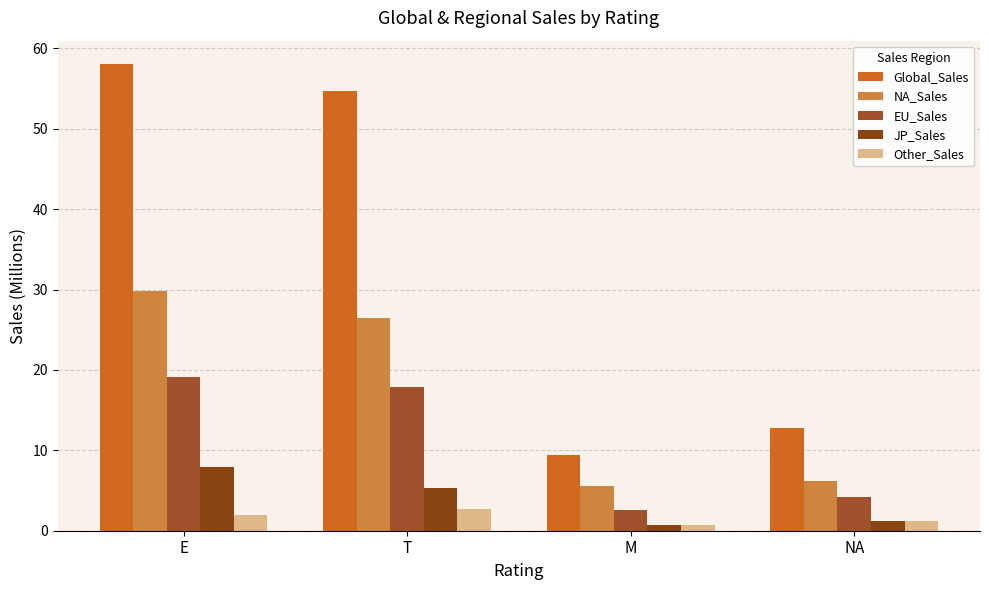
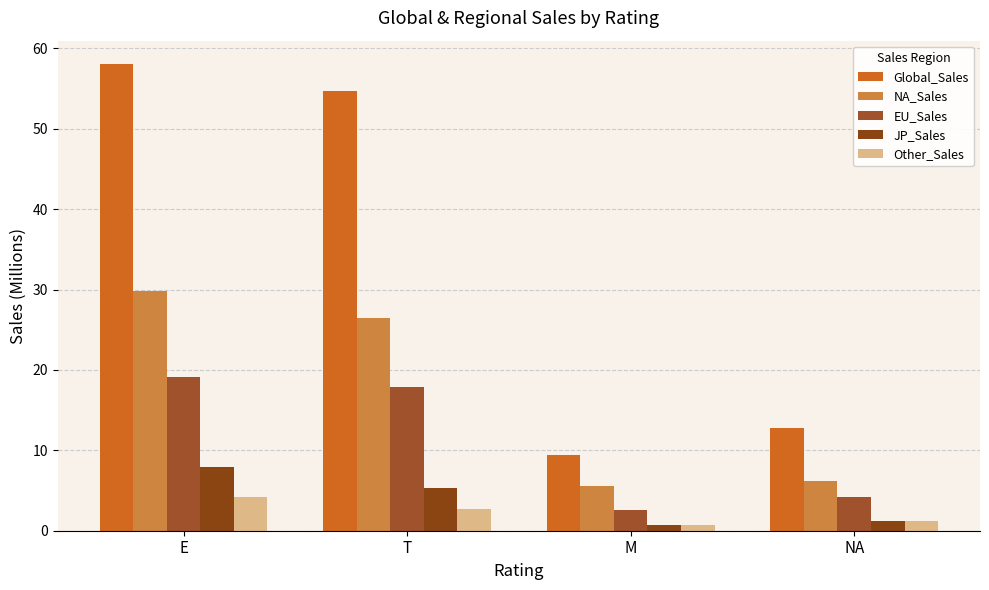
  {
    "Other_Sales": {
-     "E": 2,
+     "E": 4,
      "T": 3,
      "M": 1,
      "NA": 1
    }
  }
